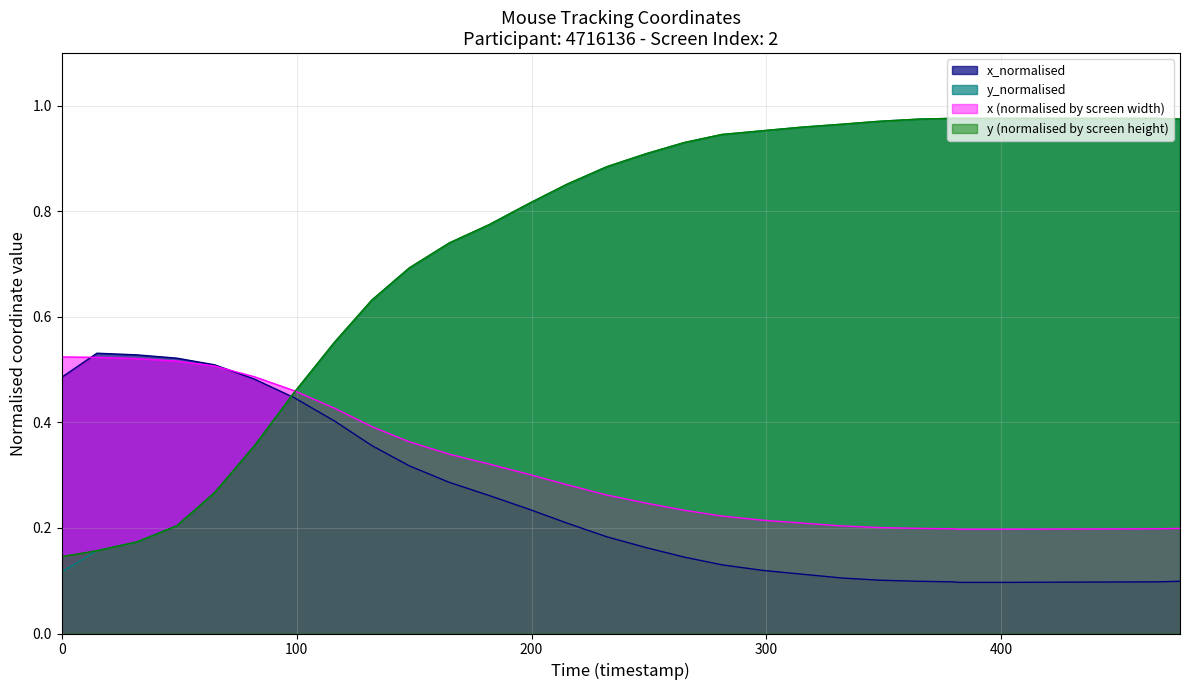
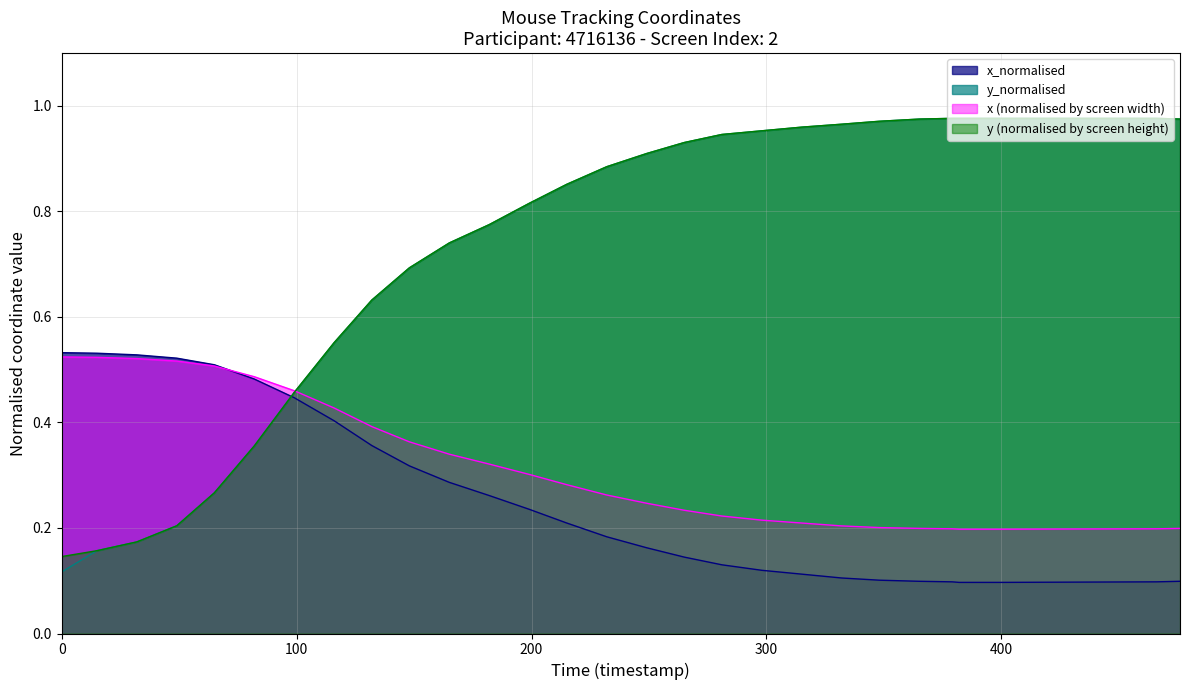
  {
    "x_normalised": {
-     "0": 0.49
+     "0": 0.53
    },
    "y_normalised": {
      "0": 0.12
    },
    "x (normalised by screen width)": {
      "0": 0.52
    },
    "y (normalised by screen height)": {
      "0": 0.15
    }
  }
